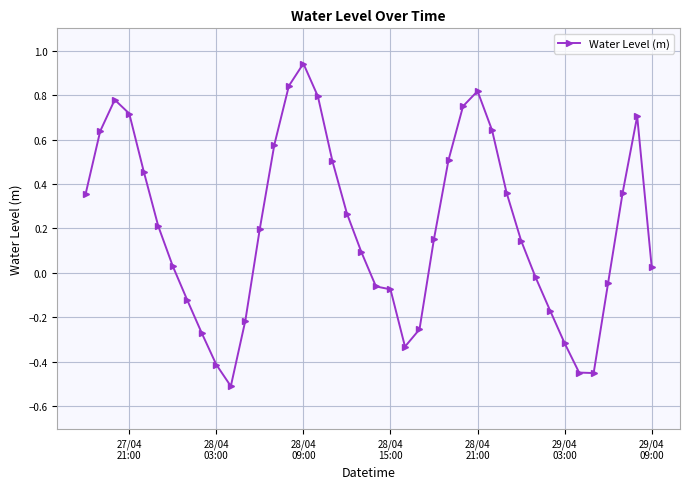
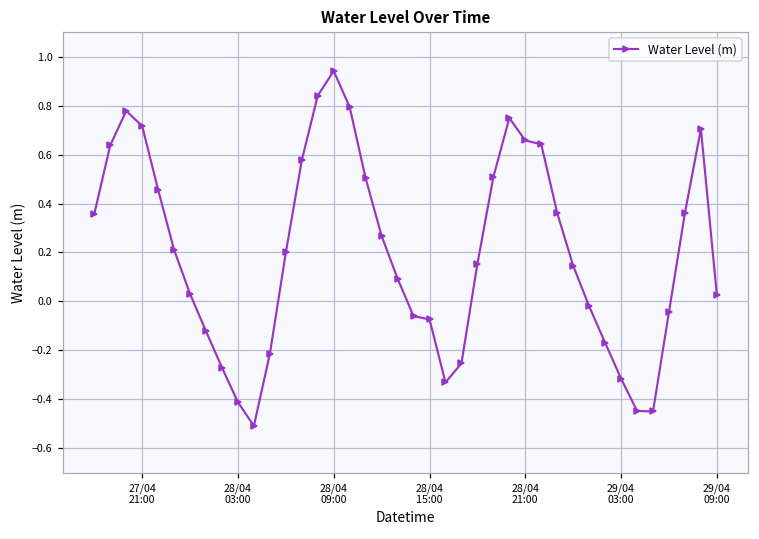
  {
    "27/04 21:00": 0.72,
    "28/04 03:00": -0.41,
    "28/04 09:00": 0.94,
    "28/04 15:00": -0.07,
-   "28/04 21:00": 0.82,
+   "28/04 21:00": 0.66,
    "29/04 03:00": -0.32,
    "29/04 09:00": 0.03
  }
